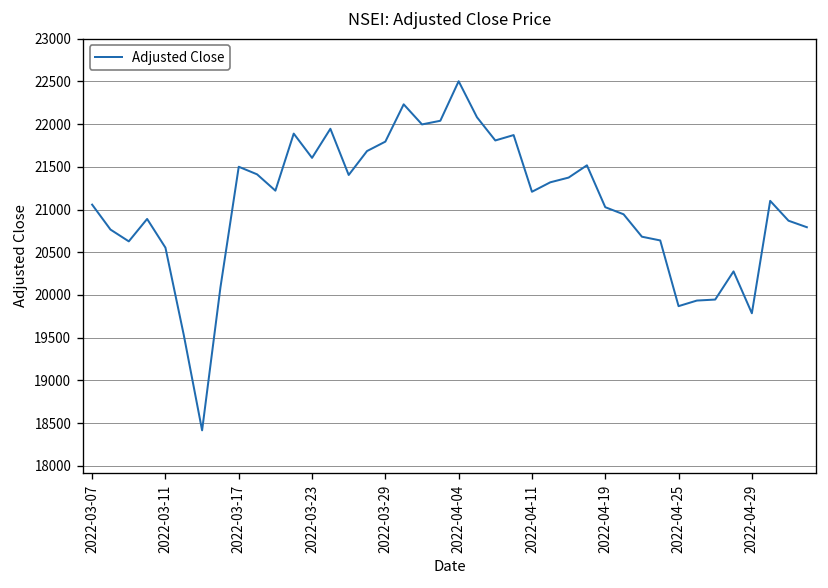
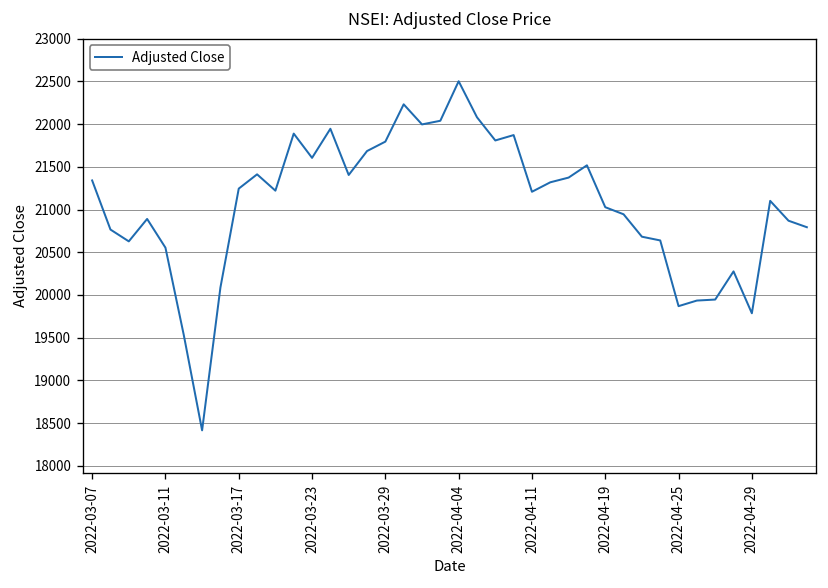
  {
-   "2022-03-07": 21100,
+   "2022-03-07": 21300,
    "2022-03-11": 20600,
-   "2022-03-17": 21500,
+   "2022-03-17": 21200,
    "2022-03-23": 21600,
    "2022-03-29": 21800,
    "2022-04-04": 22500,
    "2022-04-11": 21200,
    "2022-04-19": 21000,
    "2022-04-25": 19900,
    "2022-04-29": 19800
  }
